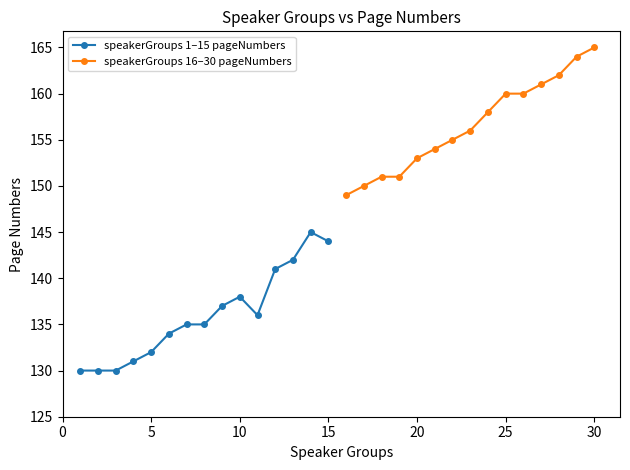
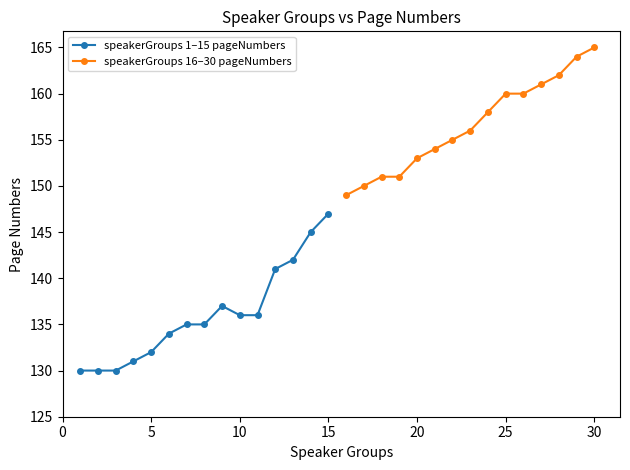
  {
    "speakerGroups 1–15 pageNumbers": {
      "5": 132,
-     "10": 138,
-     "15": 144
+     "10": 136,
+     "15": 147
    },
    "speakerGroups 16–30 pageNumbers": {
      "20": 153,
      "25": 160,
      "30": 165
    }
  }
